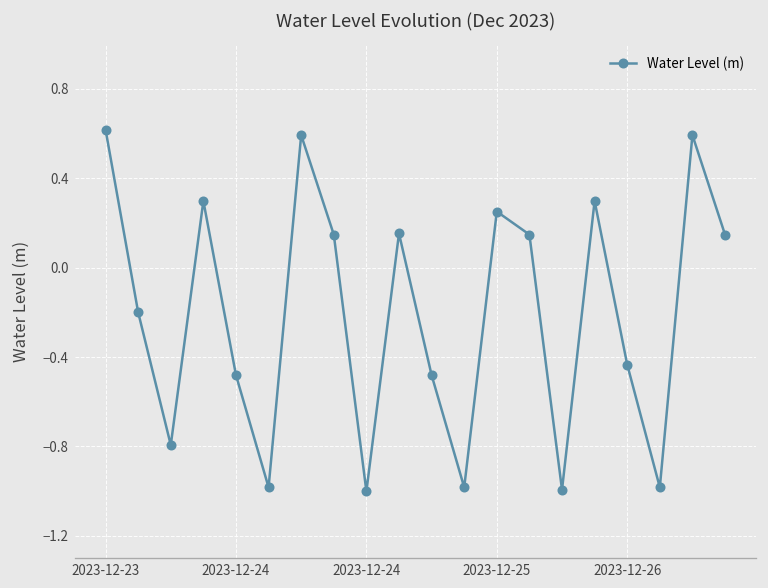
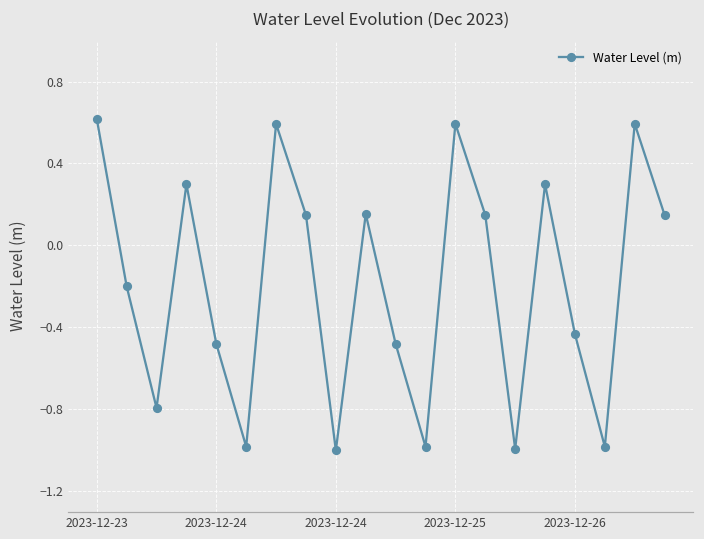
  {
    "2023-12-23": 0.62,
-   "2023-12-25": 0.25,
+   "2023-12-25": 0.59,
    "2023-12-26": -0.43
  }
